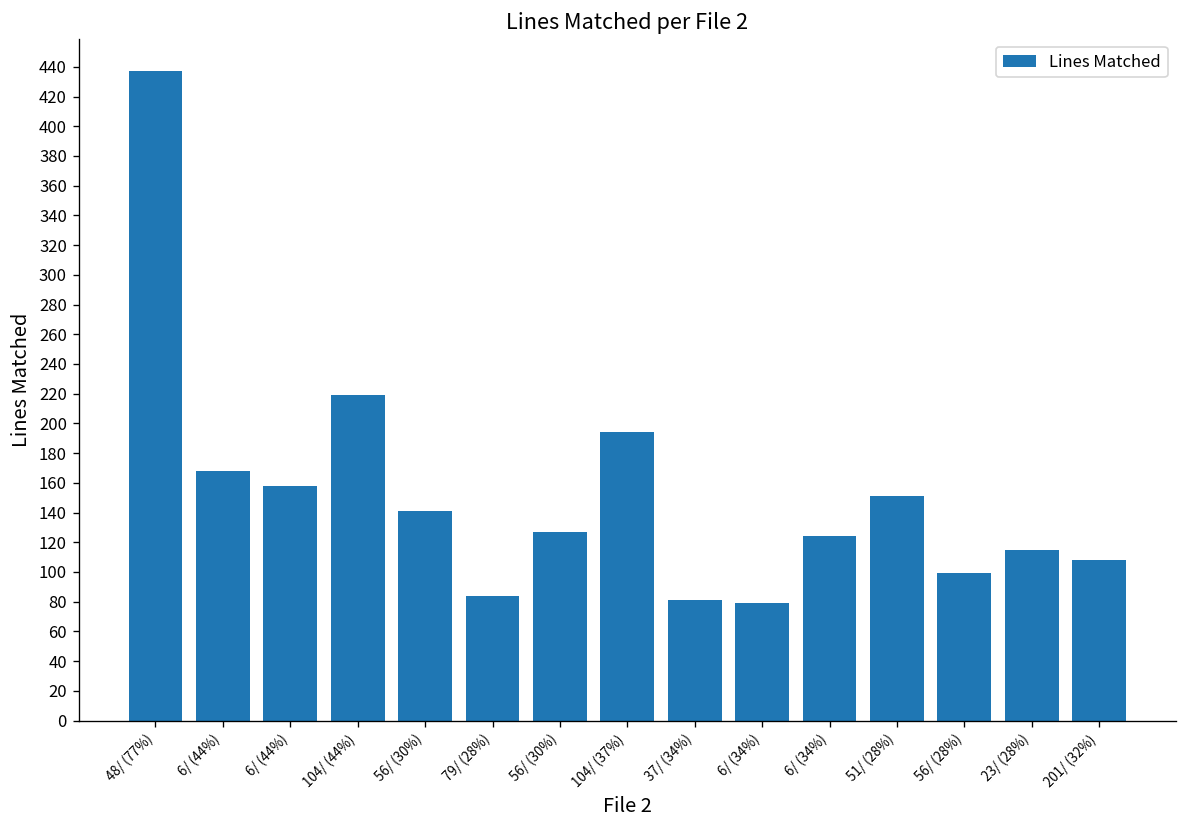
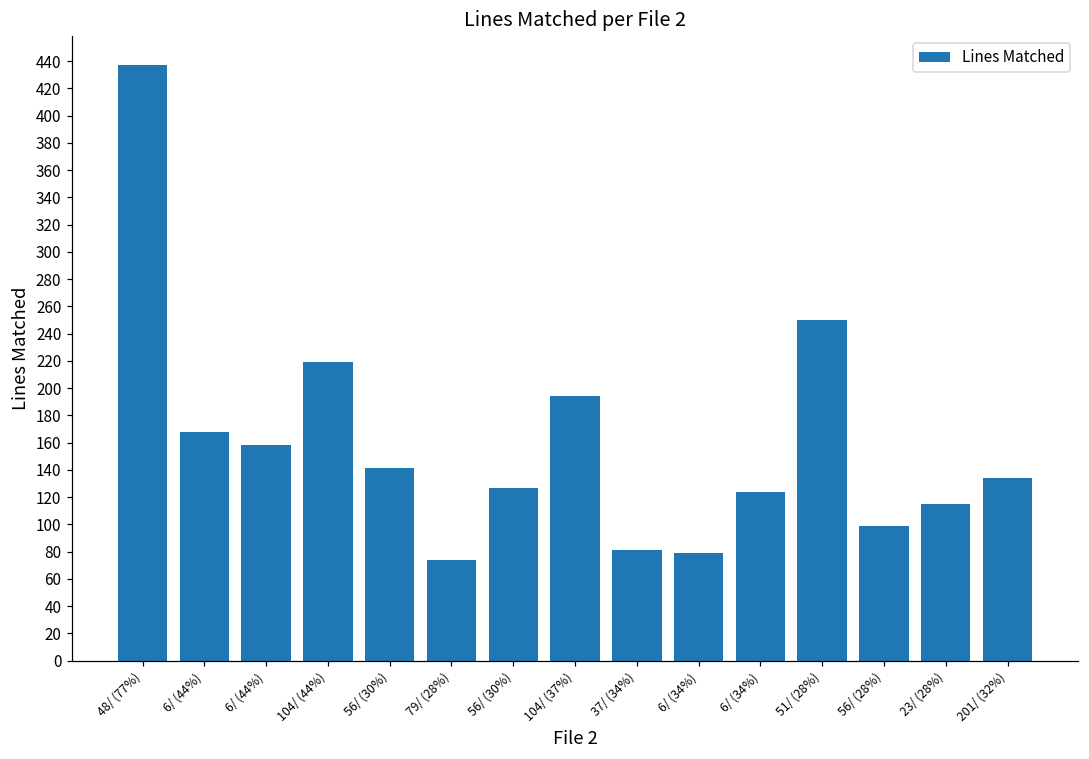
  {
    "48/ (77%)": 437,
    "104/ (44%)": 219,
-   "79/ (28%)": 84,
+   "79/ (28%)": 74,
    "104/ (37%)": 194,
    "37/ (34%)": 81,
-   "51/ (28%)": 151,
+   "51/ (28%)": 250,
    "56/ (28%)": 99,
    "23/ (28%)": 115,
-   "201/ (32%)": 108
+   "201/ (32%)": 134
  }
